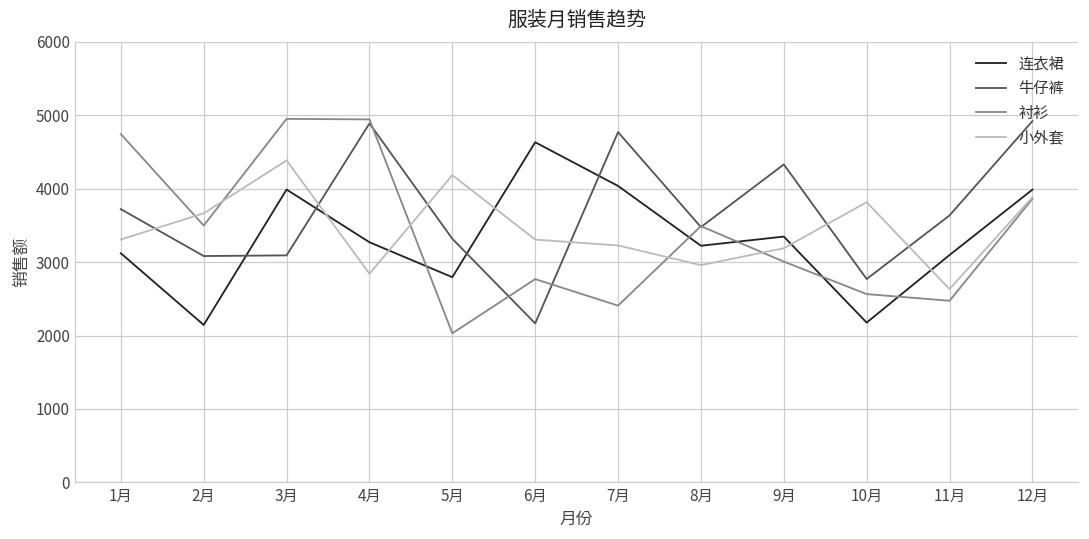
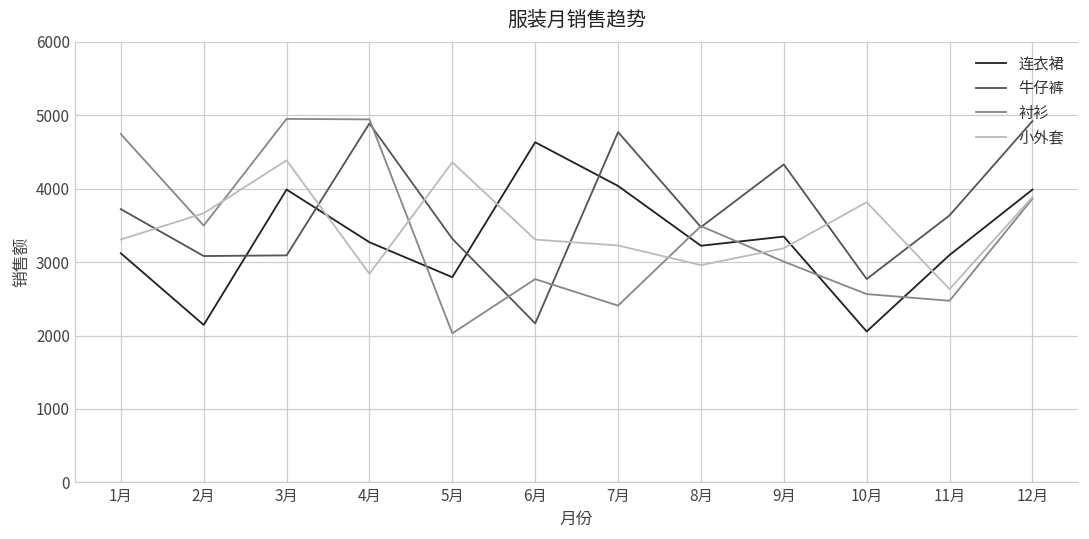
  {
    "连衣裙": {
      "1月": 3100,
      "2月": 2100,
      "3月": 4000,
      "4月": 3300,
      "5月": 2800,
      "6月": 4600,
      "7月": 4000,
      "8月": 3200,
      "9月": 3300,
-     "10月": 2200,
+     "10月": 2100,
      "11月": 3100,
      "12月": 4000
    },
    "牛仔裤": {
      "1月": 3700,
      "2月": 3100,
      "3月": 3100,
      "4月": 4900,
      "5月": 3300,
      "6月": 2200,
      "7月": 4800,
      "9月": 4300,
      "10月": 2800,
      "11月": 3600,
      "12月": 4900
    },
    "衬衫": {
      "1月": 4700,
      "2月": 3500,
      "3月": 4900,
      "4月": 4900,
      "5月": 2000,
      "6月": 2800,
      "7月": 2400,
      "9月": 3000,
      "10月": 2600,
      "11月": 2500
    },
    "小外套": {
      "1月": 3300,
      "2月": 3700,
      "3月": 4400,
      "4月": 2800,
-     "5月": 4200,
+     "5月": 4400,
      "6月": 3300,
      "7月": 3200,
      "8月": 3000,
      "9月": 3200,
      "10月": 3800,
      "11月": 2600
    }
  }
